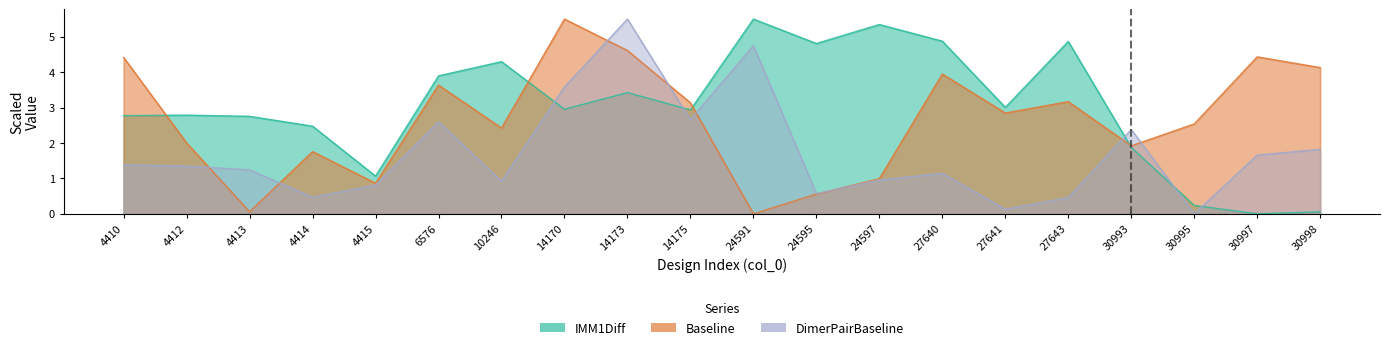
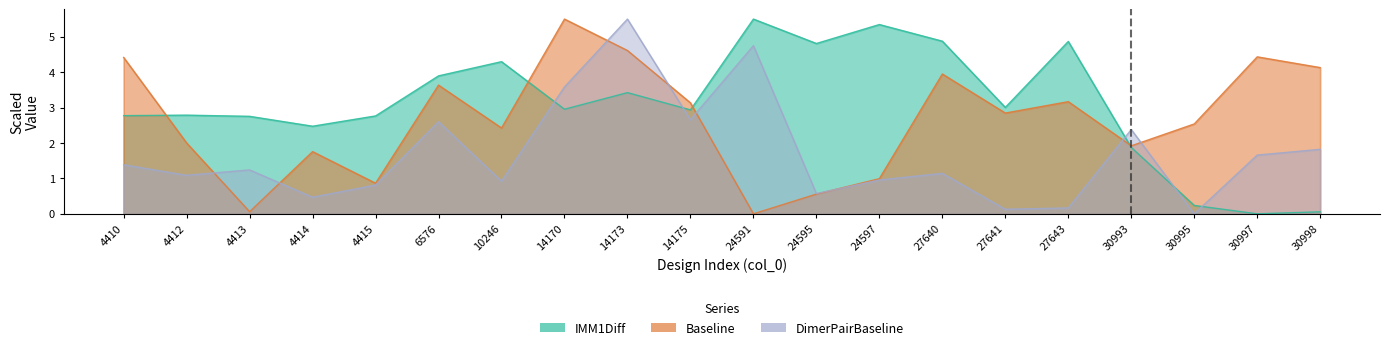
  {
    "IMM1Diff": {
      "4410": 2.8,
      "4412": 2.8,
      "4413": 2.8,
      "4414": 2.5,
-     "4415": 1.1,
+     "4415": 2.8,
      "6576": 3.9,
      "10246": 4.3,
      "14170": 3.0,
      "14173": 3.4,
      "14175": 2.9,
      "24591": 5.5,
      "24595": 4.8,
      "24597": 5.3,
      "27640": 4.9,
      "27641": 3.0,
      "27643": 4.9,
      "30995": 0.2,
      "30997": 0.0,
      "30998": 0.1
    },
    "Baseline": {
      "4410": 4.4,
      "4412": 2.0,
      "4413": 0.1,
      "4414": 1.8,
      "6576": 3.6,
      "10246": 2.4,
      "14170": 5.5,
      "14173": 4.6,
      "14175": 3.1,
      "24591": 0.0,
      "27640": 3.9,
      "27641": 2.8,
      "27643": 3.2,
      "30995": 2.5,
      "30997": 4.4,
      "30998": 4.1
    },
    "DimerPairBaseline": {
      "4410": 1.4,
-     "4412": 1.3,
+     "4412": 1.1,
      "4413": 1.2,
      "4414": 0.5,
      "6576": 2.6,
      "10246": 0.9,
      "14170": 3.6,
      "14173": 5.5,
      "14175": 2.7,
      "24591": 4.7,
      "27640": 1.1,
      "27641": 0.1,
-     "27643": 0.5,
+     "27643": 0.2,
      "30993": 2.4,
      "30995": 0.0,
      "30997": 1.7,
      "30998": 1.8
    }
  }
